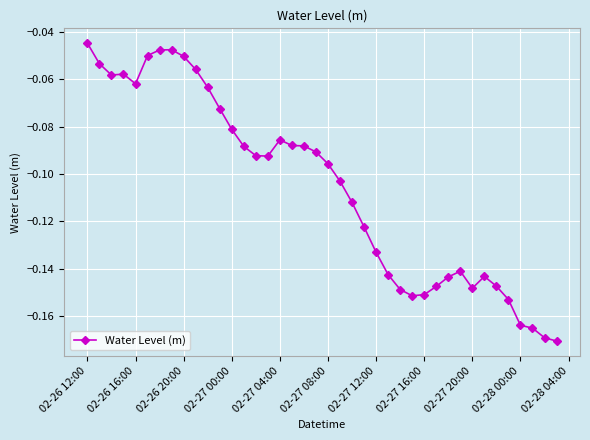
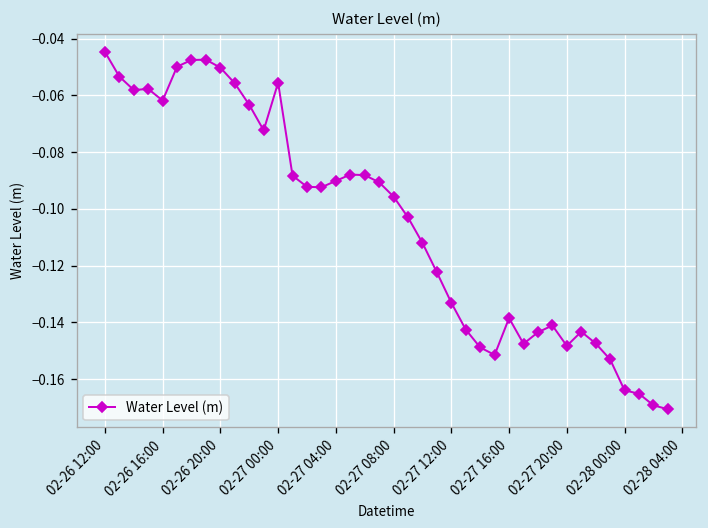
  {
    "02-26 12:00": -0.045,
    "02-26 16:00": -0.062,
    "02-26 20:00": -0.050,
-   "02-27 00:00": -0.081,
-   "02-27 04:00": -0.086,
+   "02-27 00:00": -0.056,
+   "02-27 04:00": -0.090,
    "02-27 08:00": -0.096,
    "02-27 12:00": -0.133,
-   "02-27 16:00": -0.151,
+   "02-27 16:00": -0.138,
    "02-27 20:00": -0.148,
    "02-28 00:00": -0.164
  }
